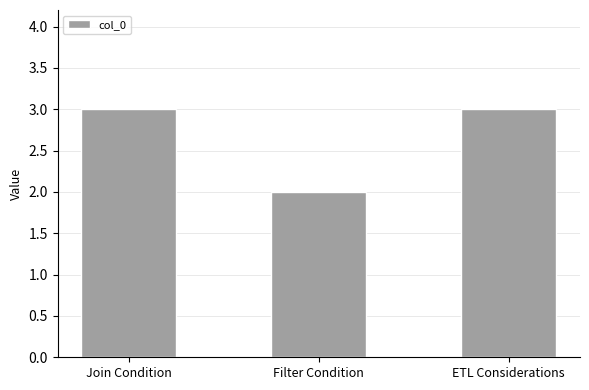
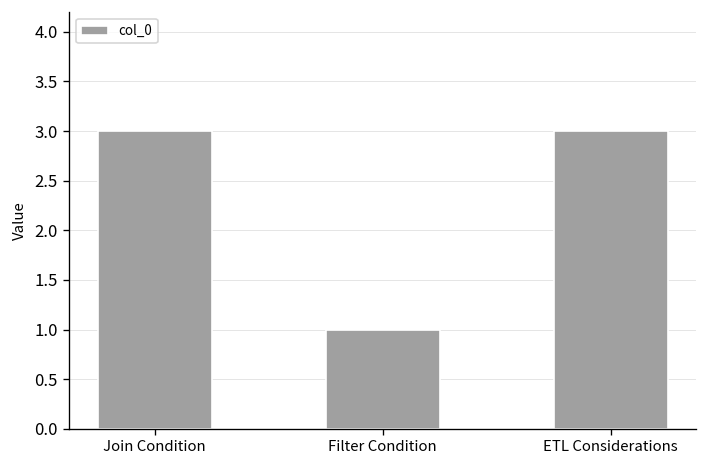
  {
    "Join Condition": 3,
-   "Filter Condition": 2,
+   "Filter Condition": 1,
    "ETL Considerations": 3
  }
